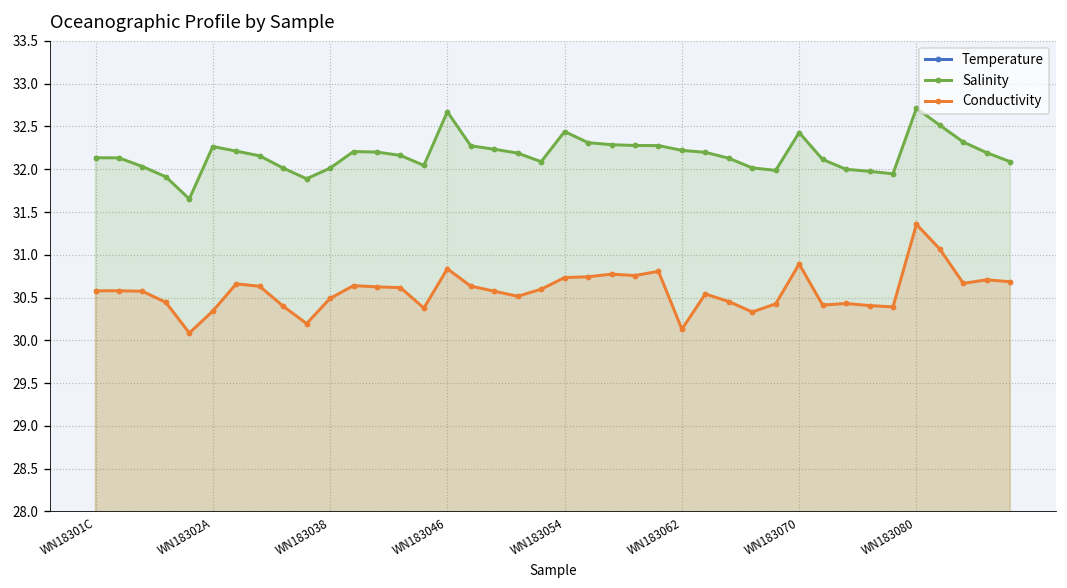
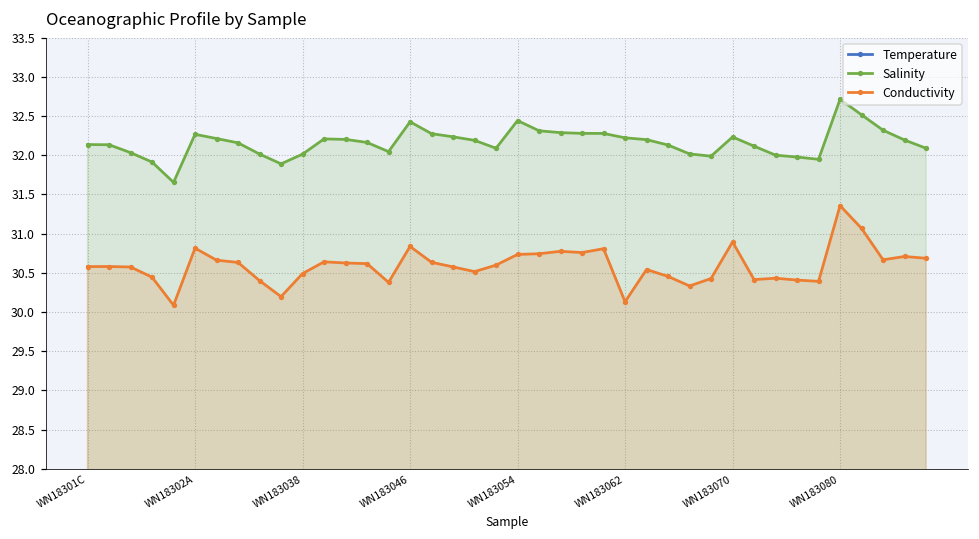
  {
    "Salinity": {
      "WN18301C": 32.1,
      "WN18302A": 32.3,
      "WN183038": 32.0,
-     "WN183046": 32.7,
+     "WN183046": 32.4,
      "WN183054": 32.4,
      "WN183062": 32.2,
-     "WN183070": 32.4,
+     "WN183070": 32.2,
      "WN183080": 32.7
    },
    "Conductivity": {
      "WN18301C": 30.6,
-     "WN18302A": 30.3,
+     "WN18302A": 30.8,
      "WN183038": 30.5,
      "WN183046": 30.8,
      "WN183054": 30.7,
      "WN183062": 30.1,
      "WN183070": 30.9,
      "WN183080": 31.4
    }
  }
